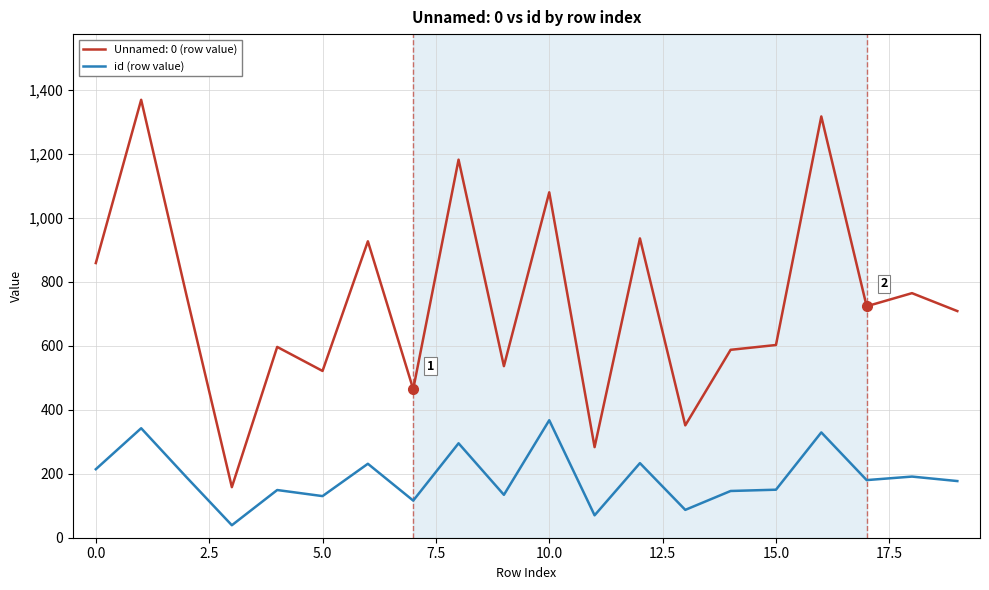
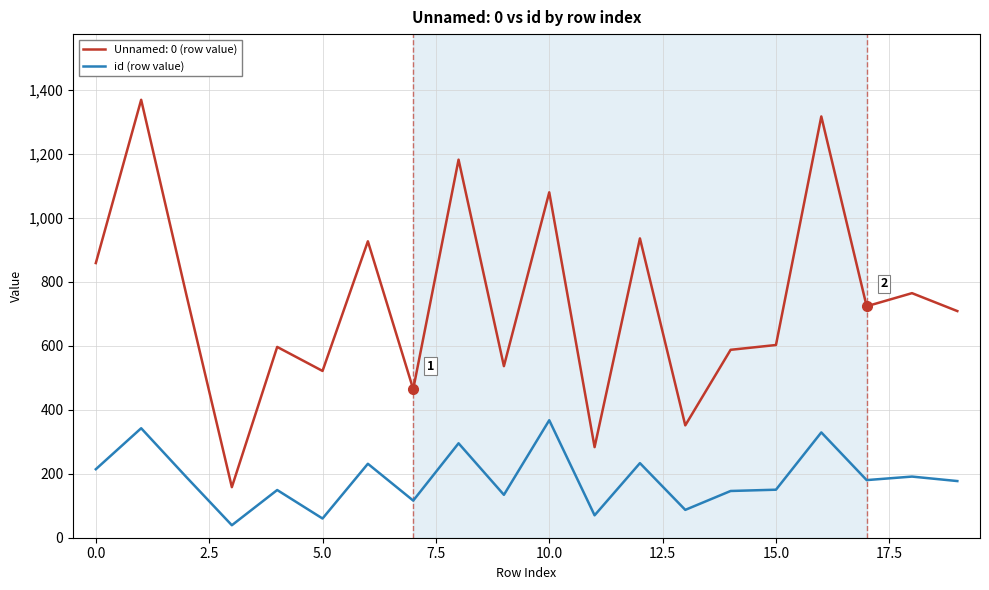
  {
    "id (row value)": {
      "0.0": 210,
-     "5.0": 130,
+     "5.0": 60,
      "10.0": 370,
      "15.0": 150
    }
  }
